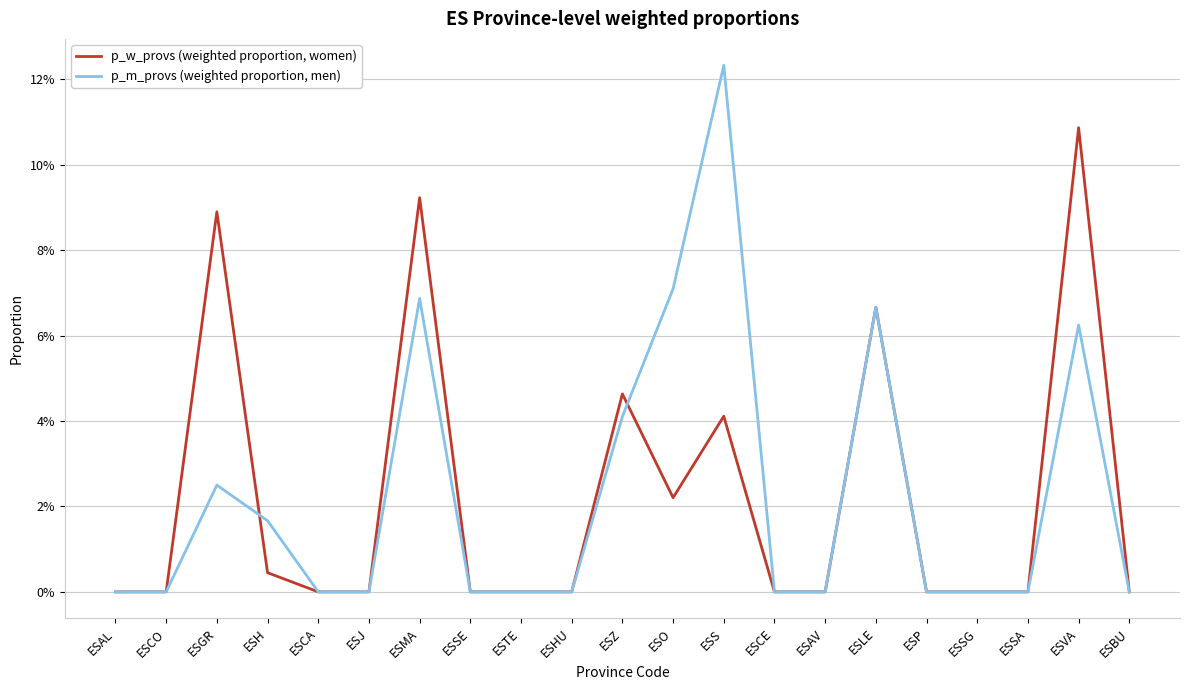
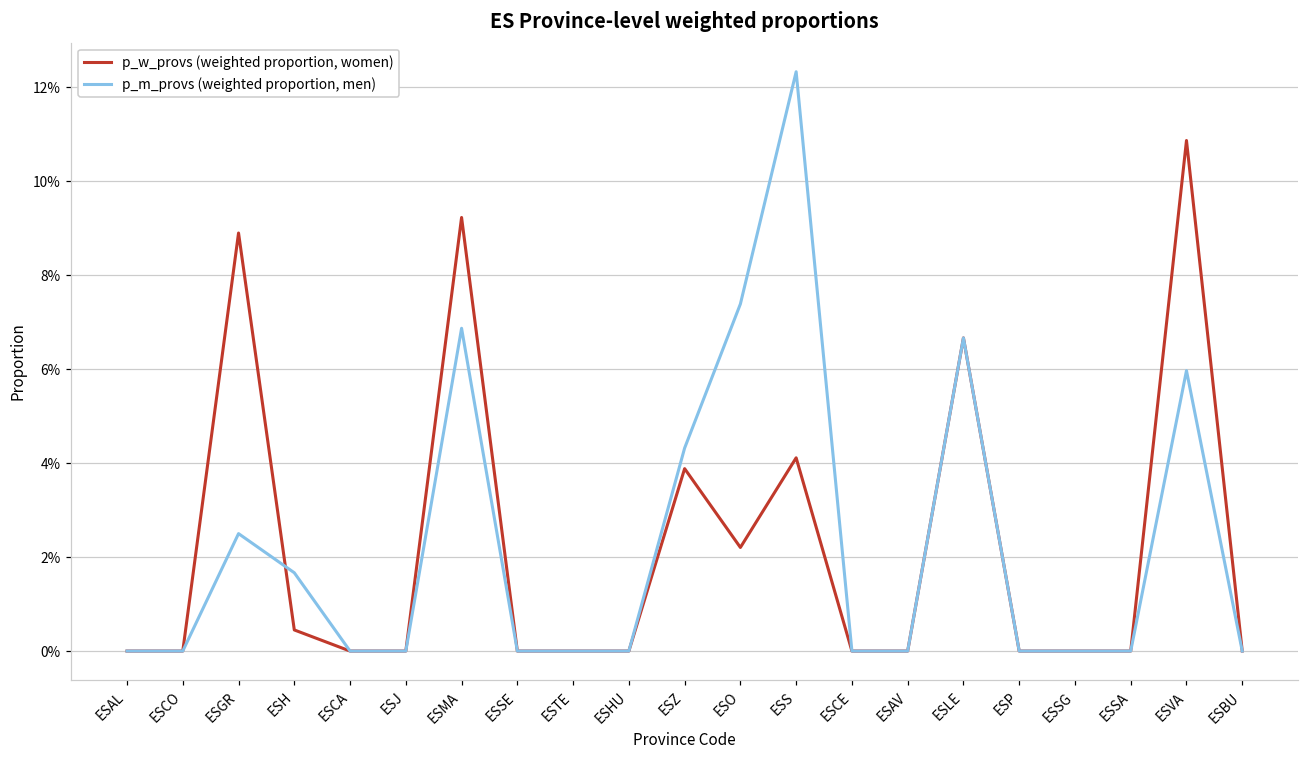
  {
    "p_w_provs (weighted proportion, women)": {
      "ESGR": "8.9%",
      "ESH": "0.4%",
      "ESMA": "9.2%",
-     "ESZ": "4.6%",
+     "ESZ": "3.9%",
      "ESO": "2.2%",
      "ESS": "4.1%",
      "ESVA": "10.9%"
    },
    "p_m_provs (weighted proportion, men)": {
      "ESGR": "2.5%",
      "ESH": "1.7%",
      "ESMA": "6.9%",
-     "ESZ": "4.1%",
-     "ESO": "7.1%",
+     "ESZ": "4.3%",
+     "ESO": "7.4%",
      "ESS": "12.3%",
-     "ESVA": "6.3%"
+     "ESVA": "6.0%"
    }
  }
